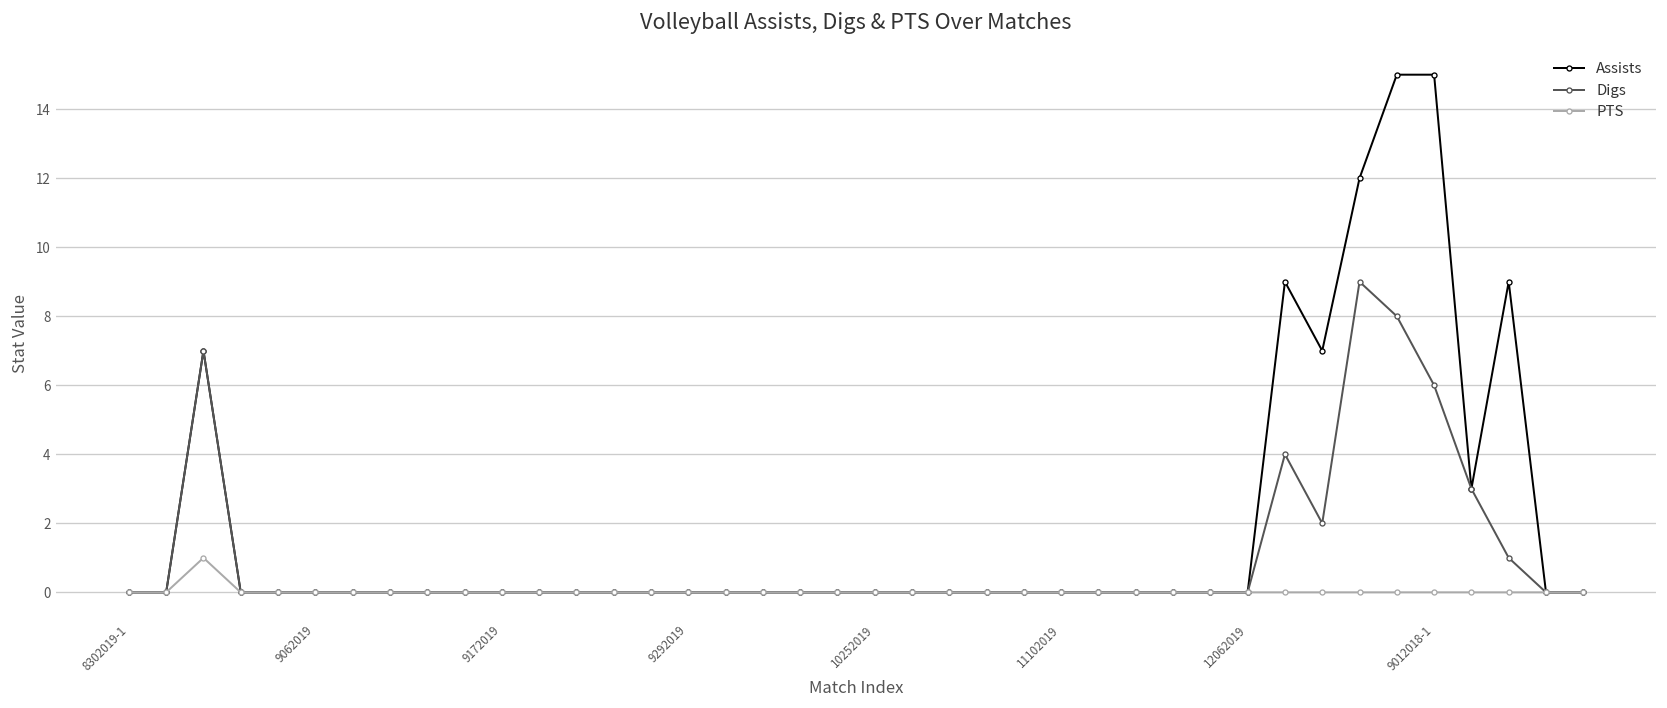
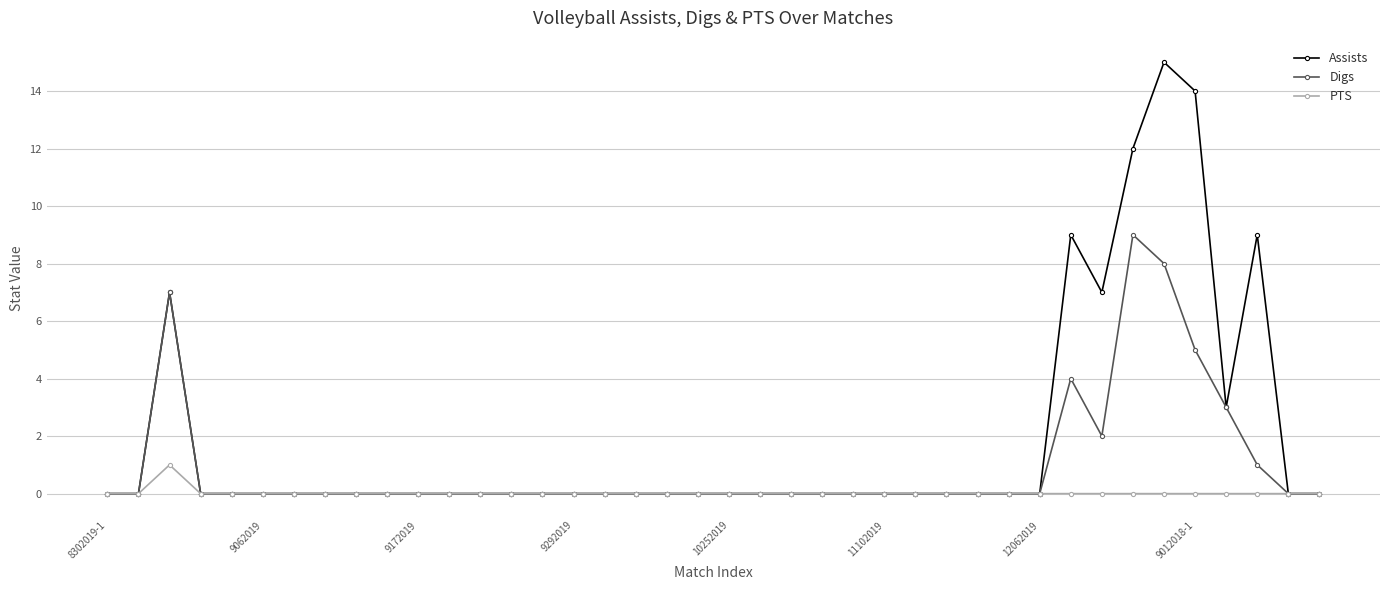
  {
    "Assists": {
-     "9012018-1": 15
+     "9012018-1": 14
    },
    "Digs": {
-     "9012018-1": 6
+     "9012018-1": 5
    },
    "PTS": {
      "9012018-1": 0
    }
  }
